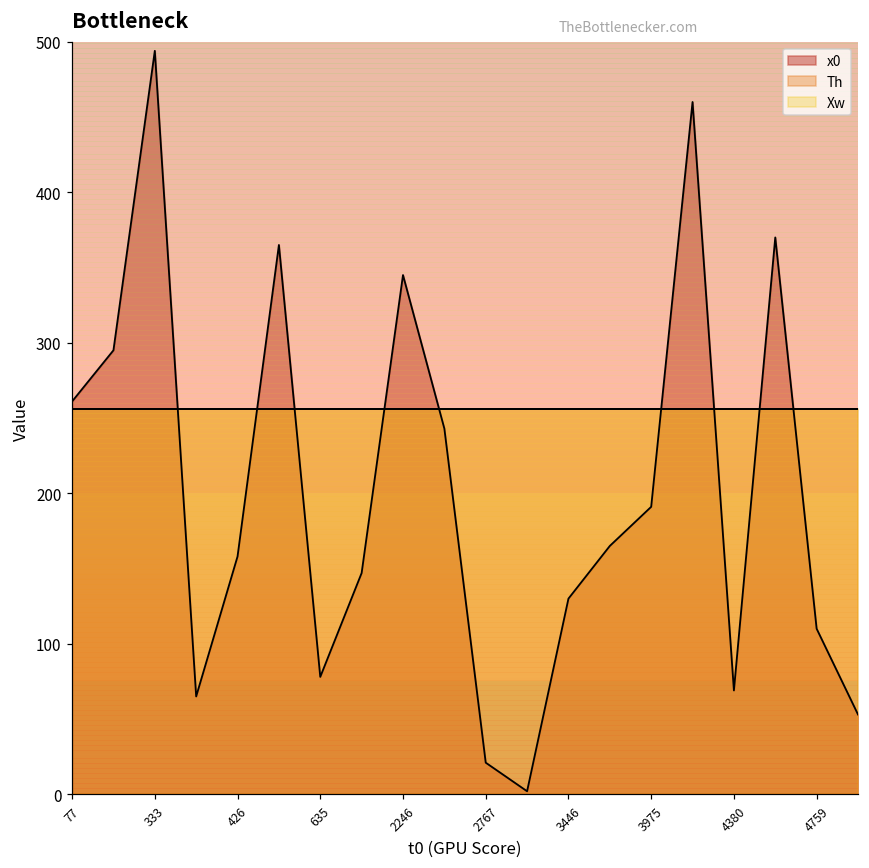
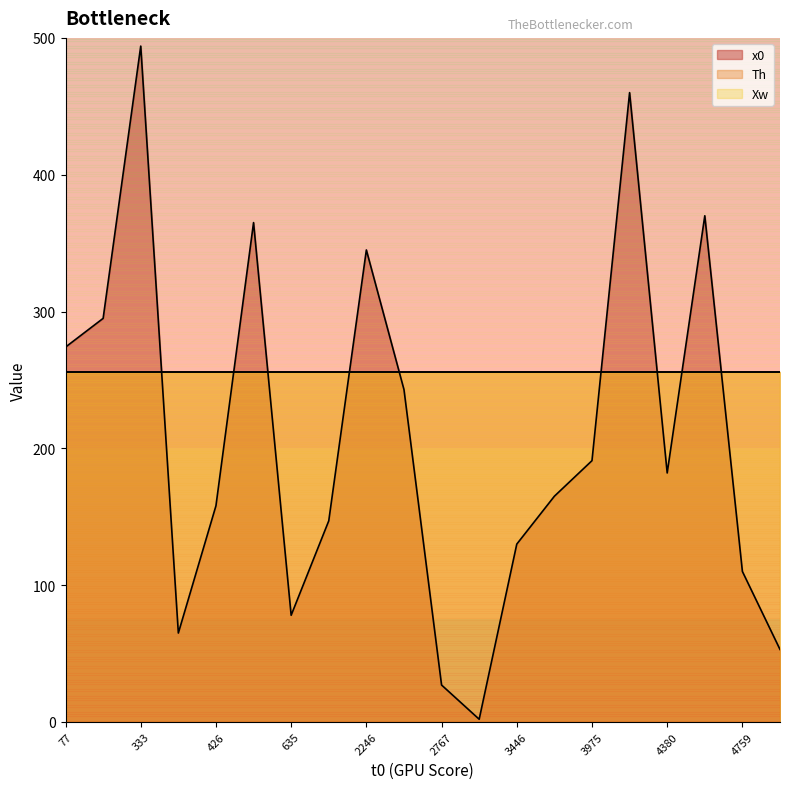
  {
    "x0": {
-     "77": 261,
+     "77": 274,
      "333": 494,
      "426": 158,
      "635": 78,
      "2246": 345,
-     "2767": 21,
+     "2767": 27,
      "3446": 130,
      "3975": 191,
-     "4380": 69,
+     "4380": 182,
      "4759": 110
    },
    "Xw": {
      "77": 256,
      "333": 256,
      "426": 256,
      "635": 256,
      "2246": 256,
      "2767": 256,
      "3446": 256,
      "3975": 256,
      "4380": 256,
      "4759": 256
    }
  }
